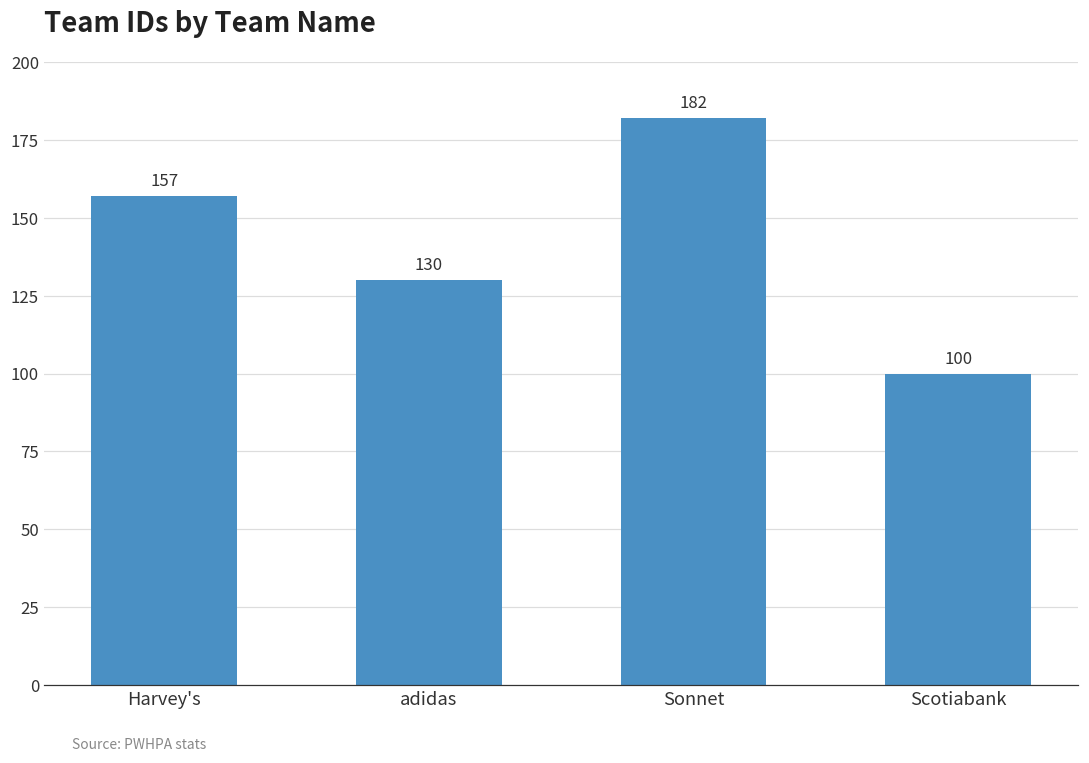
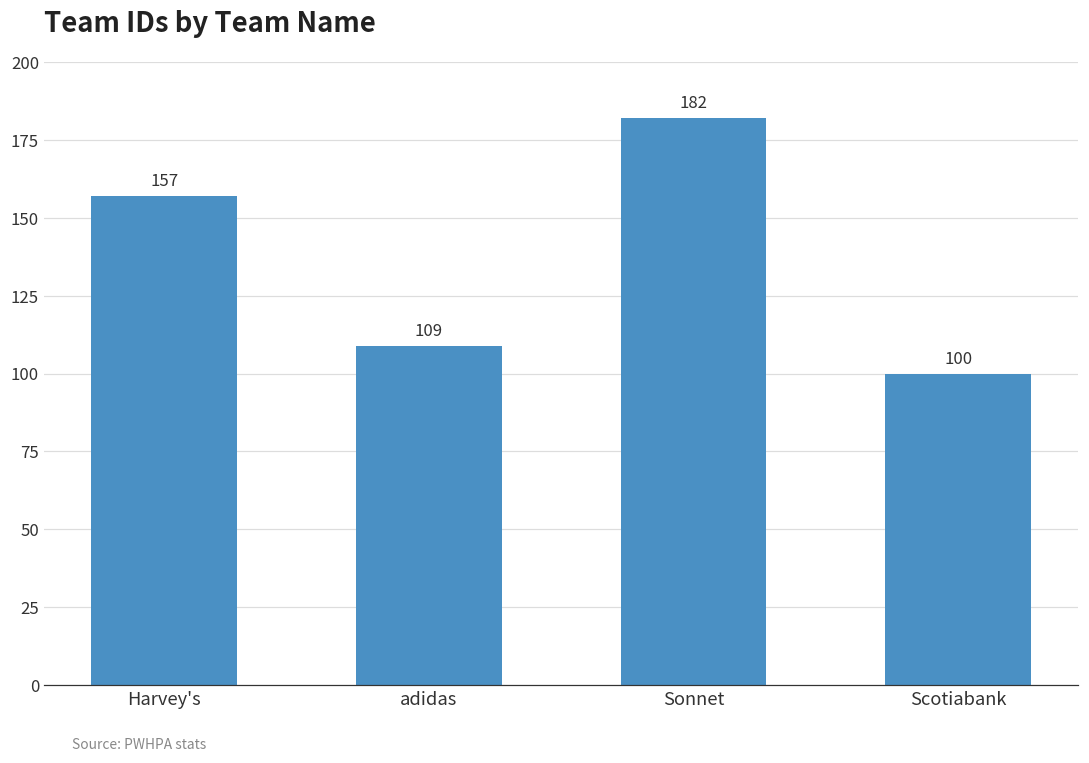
  {
    "Harvey's": 157,
-   "adidas": 130,
+   "adidas": 109,
    "Sonnet": 182,
    "Scotiabank": 100
  }
